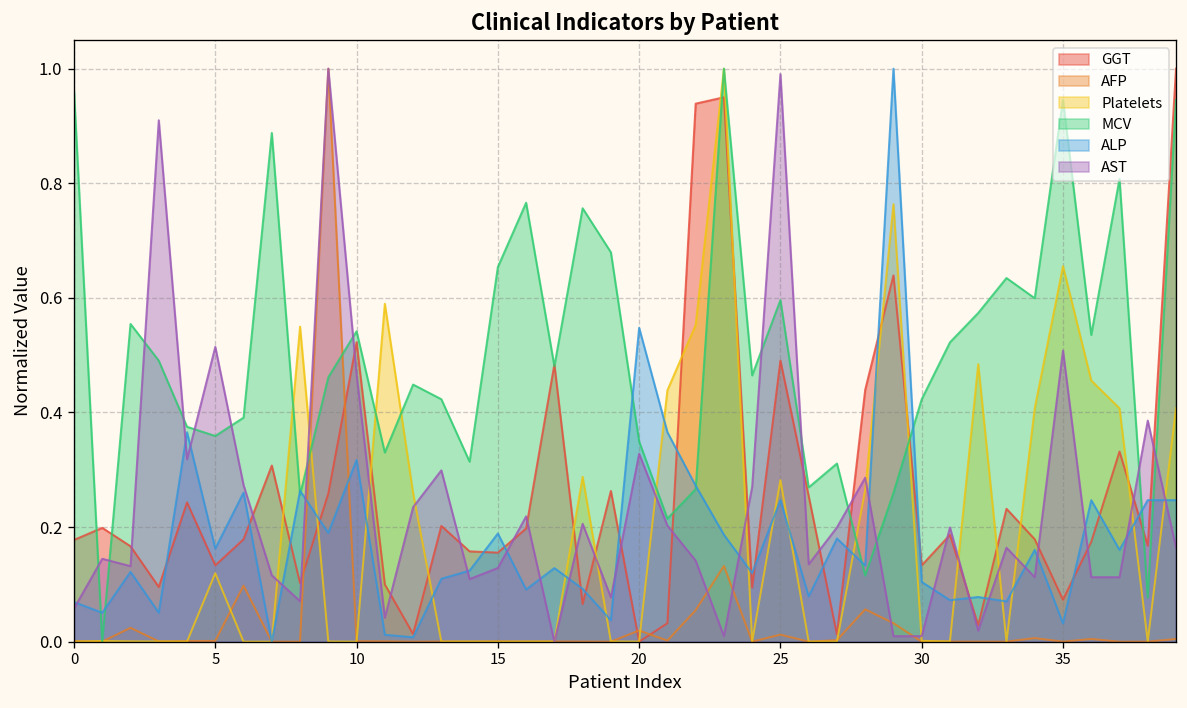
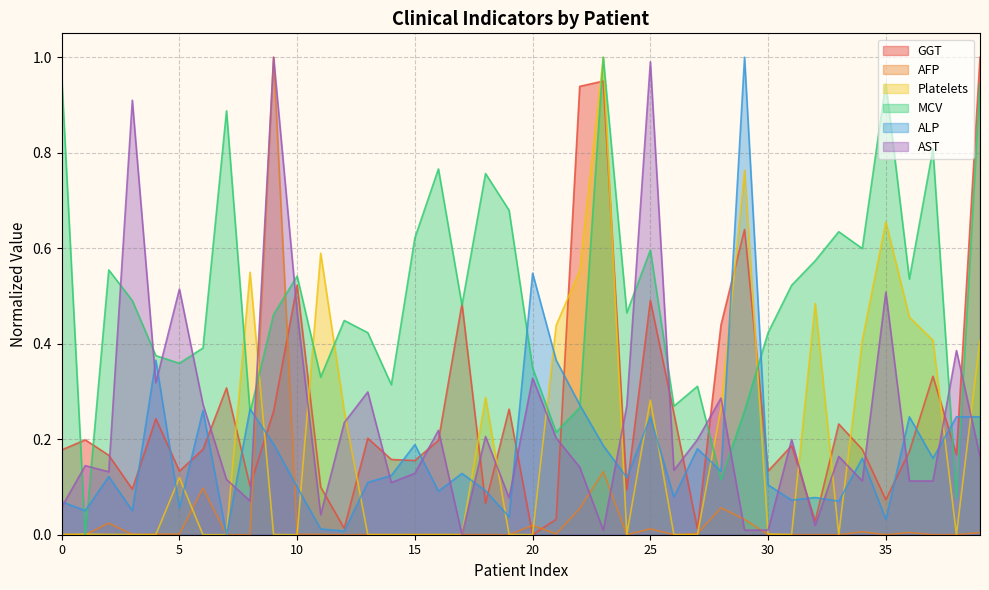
  {
    "MCV": {
      "0": 0.96,
      "5": 0.36,
      "10": 0.54,
-     "15": 0.65,
+     "15": 0.62,
      "20": 0.35,
      "25": 0.60,
      "30": 0.42
    },
    "ALP": {
      "0": 0.07,
-     "5": 0.16,
-     "10": 0.32,
+     "5": 0.06,
+     "10": 0.10,
      "15": 0.19,
      "20": 0.55,
      "25": 0.25,
      "30": 0.10,
      "35": 0.03
    },
    "AST": {
      "0": 0.06,
      "5": 0.51,
      "10": 0.47,
      "15": 0.13,
      "20": 0.33,
      "25": 0.99,
      "30": 0.01,
      "35": 0.51
    }
  }
